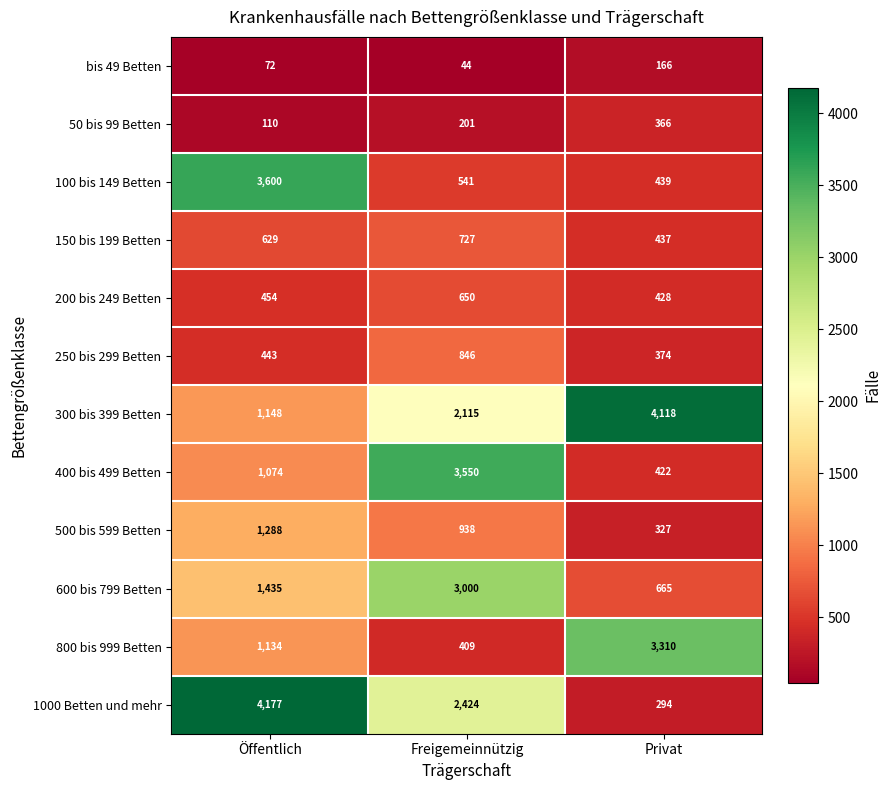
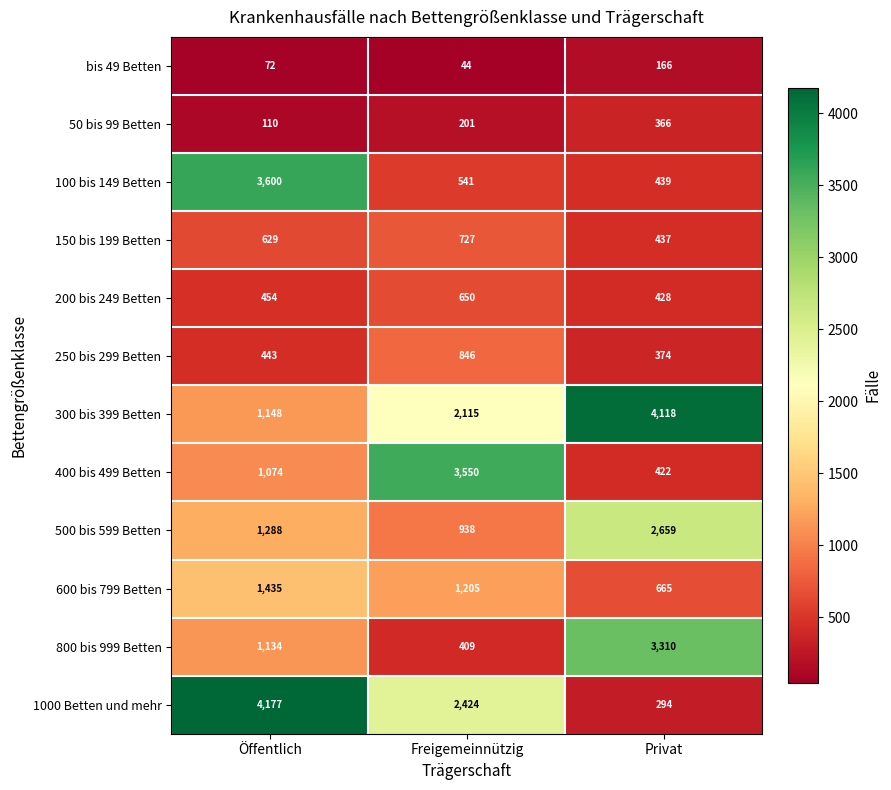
  {
    "bis 49 Betten": {
      "Öffentlich": "72",
      "Freigemeinnützig": "44",
      "Privat": "166"
    },
    "50 bis 99 Betten": {
      "Öffentlich": "110",
      "Freigemeinnützig": "201",
      "Privat": "366"
    },
    "100 bis 149 Betten": {
      "Öffentlich": "3,600",
      "Freigemeinnützig": "541",
      "Privat": "439"
    },
    "150 bis 199 Betten": {
      "Öffentlich": "629",
      "Freigemeinnützig": "727",
      "Privat": "437"
    },
    "200 bis 249 Betten": {
      "Öffentlich": "454",
      "Freigemeinnützig": "650",
      "Privat": "428"
    },
    "250 bis 299 Betten": {
      "Öffentlich": "443",
      "Freigemeinnützig": "846",
      "Privat": "374"
    },
    "300 bis 399 Betten": {
      "Öffentlich": "1,148",
      "Freigemeinnützig": "2,115",
      "Privat": "4,118"
    },
    "400 bis 499 Betten": {
      "Öffentlich": "1,074",
      "Freigemeinnützig": "3,550",
      "Privat": "422"
    },
    "500 bis 599 Betten": {
      "Öffentlich": "1,288",
      "Freigemeinnützig": "938",
-     "Privat": "327"
+     "Privat": "2,659"
    },
    "600 bis 799 Betten": {
      "Öffentlich": "1,435",
-     "Freigemeinnützig": "3,000",
+     "Freigemeinnützig": "1,205",
      "Privat": "665"
    },
    "800 bis 999 Betten": {
      "Öffentlich": "1,134",
      "Freigemeinnützig": "409",
      "Privat": "3,310"
    },
    "1000 Betten und mehr": {
      "Öffentlich": "4,177",
      "Freigemeinnützig": "2,424",
      "Privat": "294"
    }
  }
